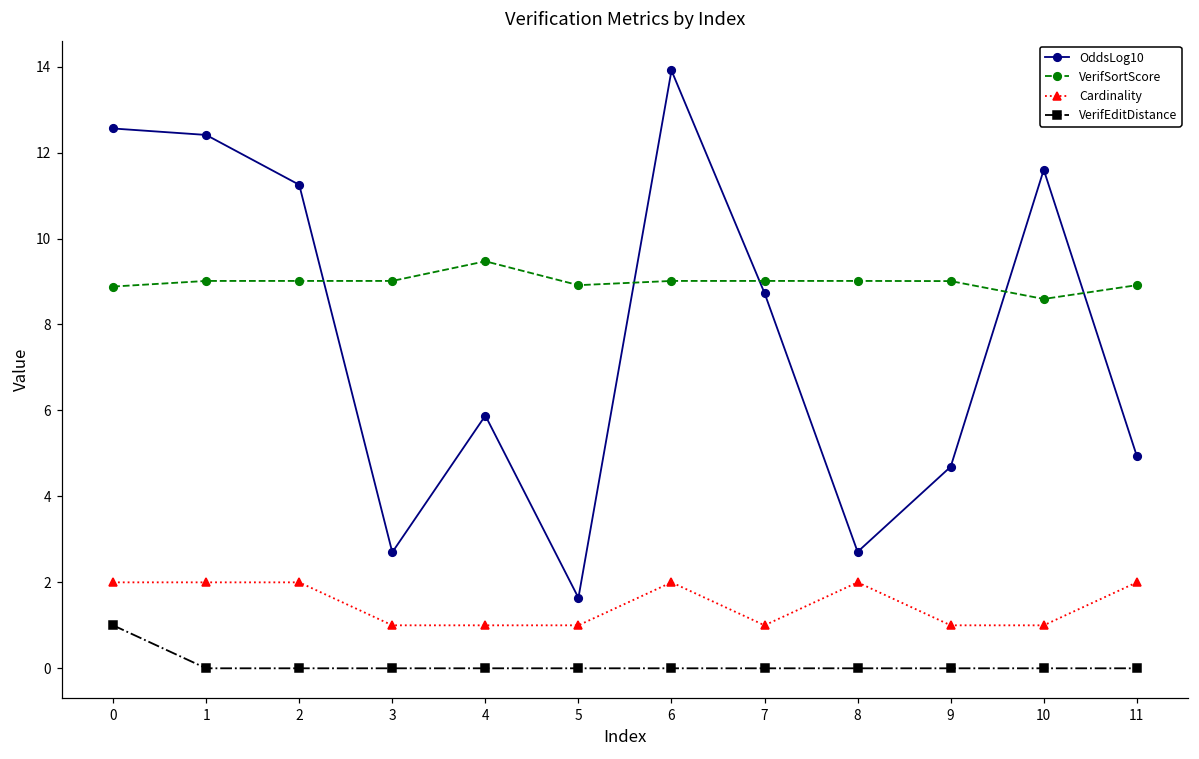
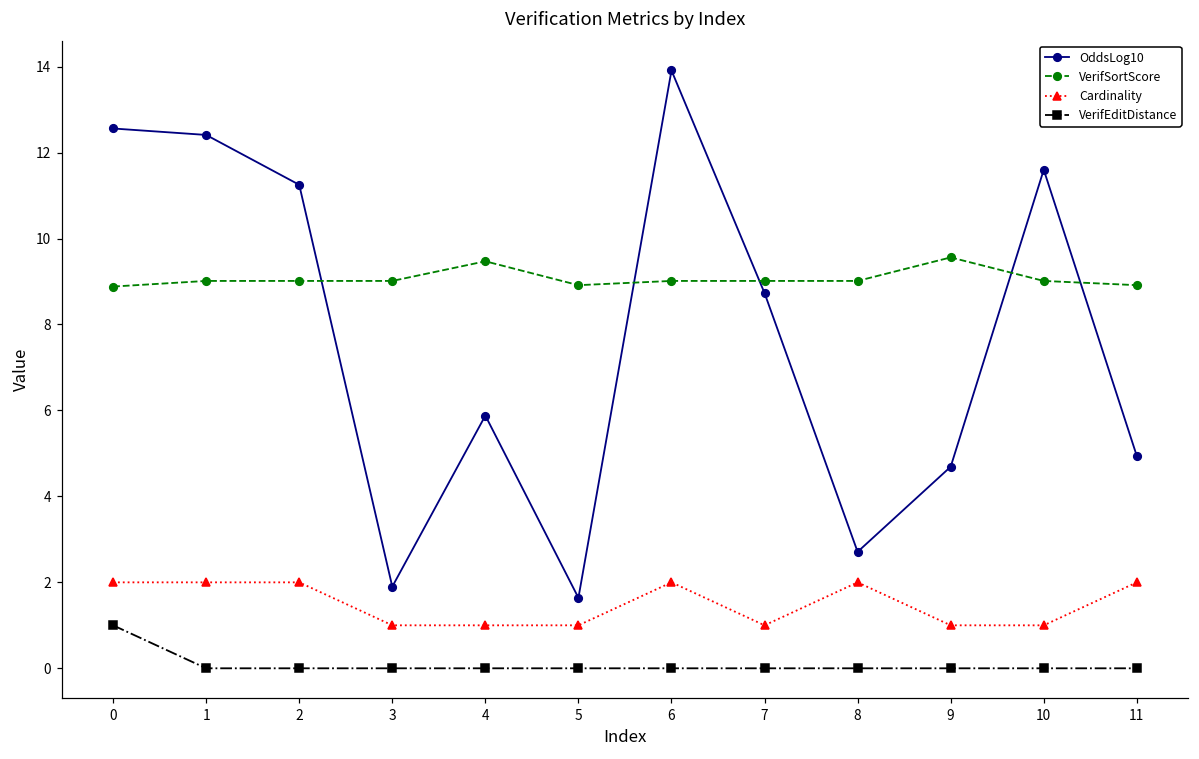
  {
    "OddsLog10": {
      "0": 12.6,
      "1": 12.4,
      "2": 11.3,
-     "3": 2.7,
+     "3": 1.9,
      "4": 5.9,
      "5": 1.6,
      "6": 13.9,
      "7": 8.7,
      "8": 2.7,
      "9": 4.7,
      "10": 11.6,
      "11": 4.9
    },
    "VerifSortScore": {
      "0": 8.9,
      "1": 9.0,
      "2": 9.0,
      "3": 9.0,
      "4": 9.5,
      "5": 8.9,
      "6": 9.0,
      "7": 9.0,
      "8": 9.0,
-     "9": 9.0,
-     "10": 8.6,
+     "9": 9.6,
+     "10": 9.0,
      "11": 8.9
    },
    "Cardinality": {
      "0": 2.0,
      "1": 2.0,
      "2": 2.0,
      "3": 1.0,
      "4": 1.0,
      "5": 1.0,
      "6": 2.0,
      "7": 1.0,
      "8": 2.0,
      "9": 1.0,
      "10": 1.0,
      "11": 2.0
    },
    "VerifEditDistance": {
      "0": 1.0,
      "1": 0.0,
      "2": 0.0,
      "3": 0.0,
      "4": 0.0,
      "5": 0.0,
      "6": 0.0,
      "7": 0.0,
      "8": 0.0,
      "9": 0.0,
      "10": 0.0,
      "11": 0.0
    }
  }
